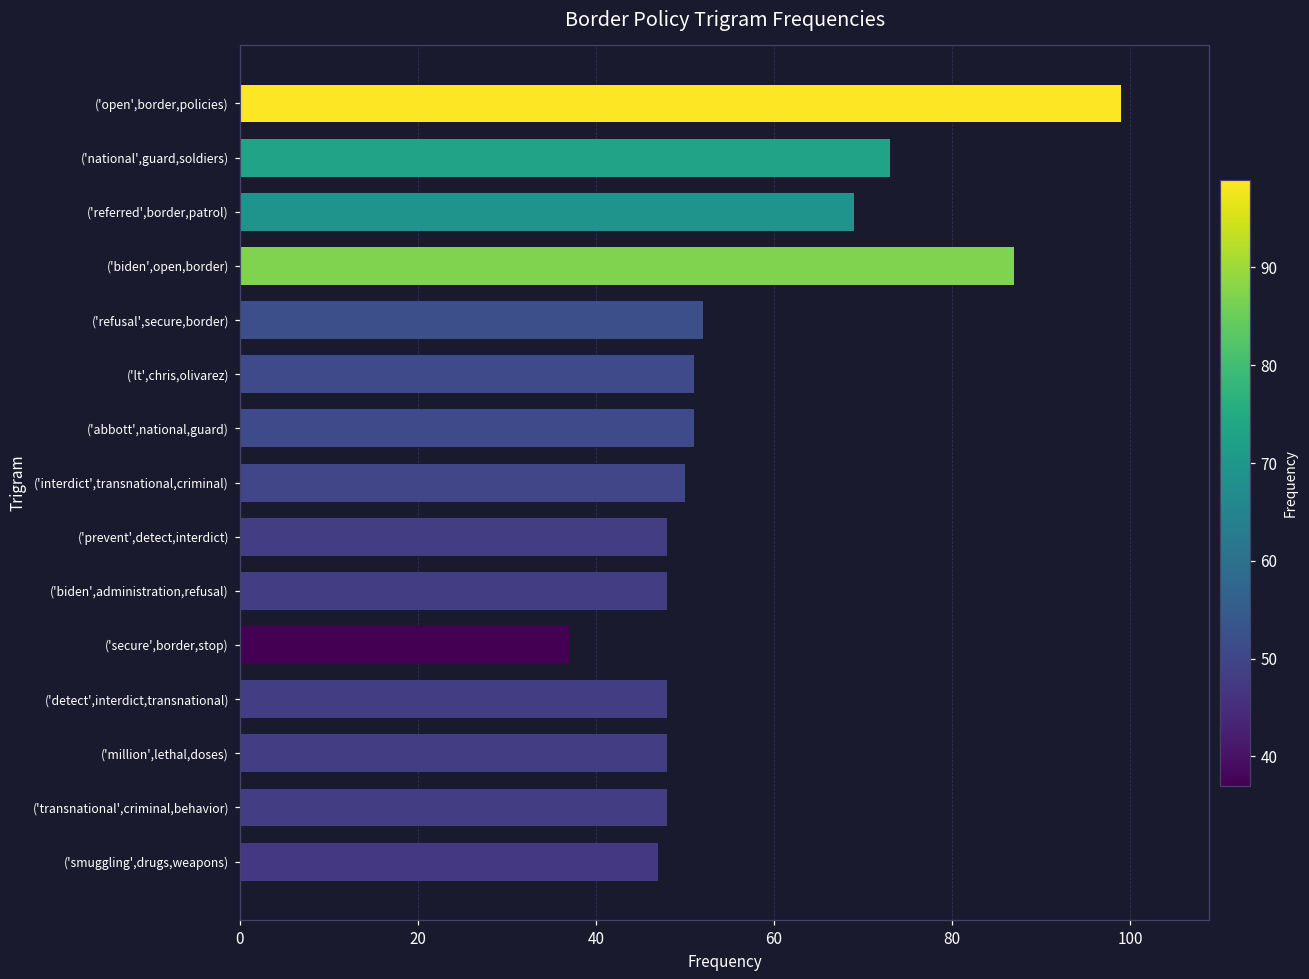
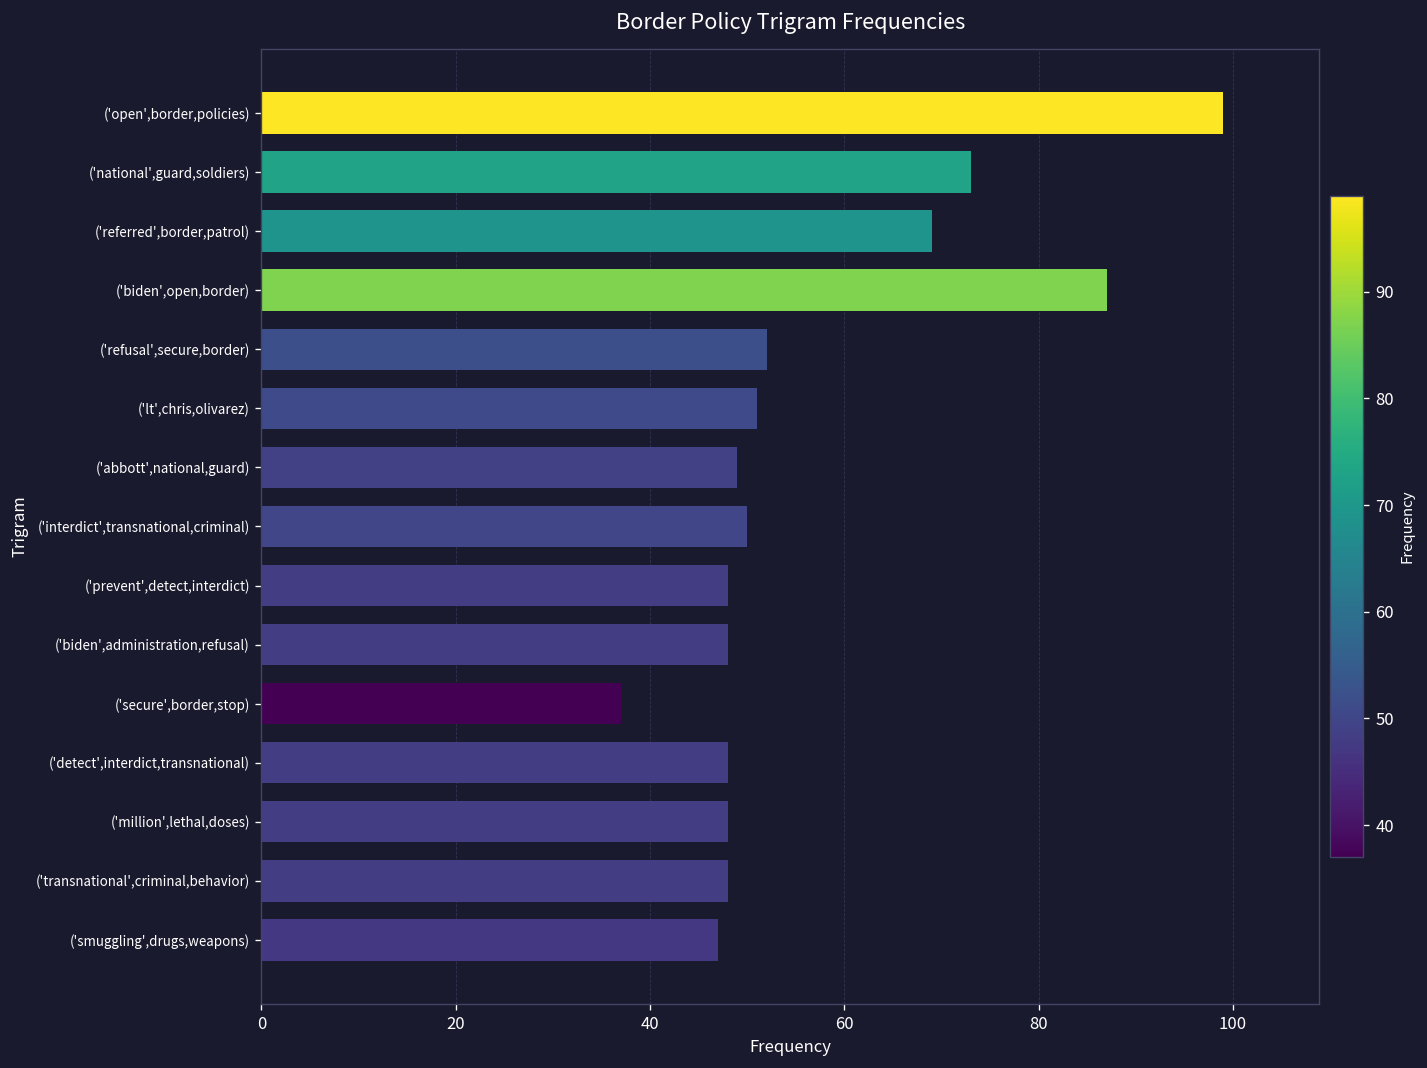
  {
    "('open',border,policies)": 99,
    "('national',guard,soldiers)": 73,
    "('referred',border,patrol)": 69,
    "('biden',open,border)": 87,
    "('refusal',secure,border)": 52,
    "('lt',chris,olivarez)": 51,
-   "('abbott',national,guard)": 51,
+   "('abbott',national,guard)": 49,
    "('interdict',transnational,criminal)": 50,
    "('prevent',detect,interdict)": 48,
    "('biden',administration,refusal)": 48,
    "('secure',border,stop)": 37,
    "('detect',interdict,transnational)": 48,
    "('million',lethal,doses)": 48,
    "('transnational',criminal,behavior)": 48,
    "('smuggling',drugs,weapons)": 47
  }
